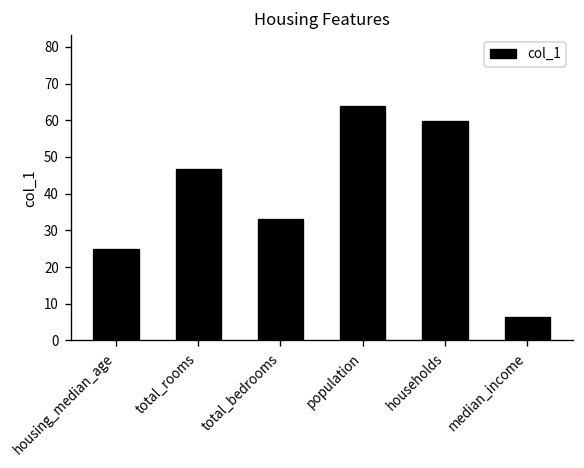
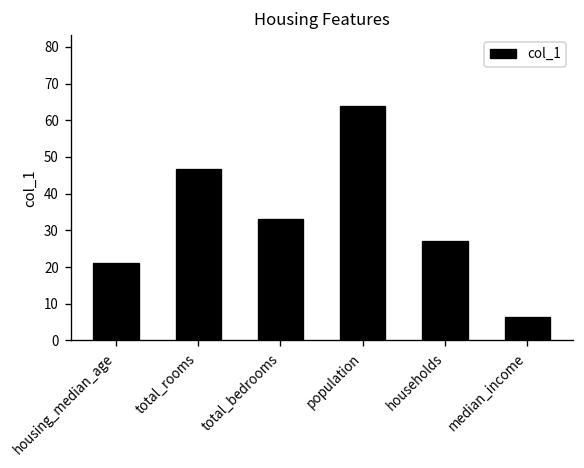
  {
-   "housing_median_age": 25,
+   "housing_median_age": 21,
    "total_rooms": 47,
    "total_bedrooms": 33,
    "population": 64,
-   "households": 60,
+   "households": 27,
    "median_income": 6
  }
